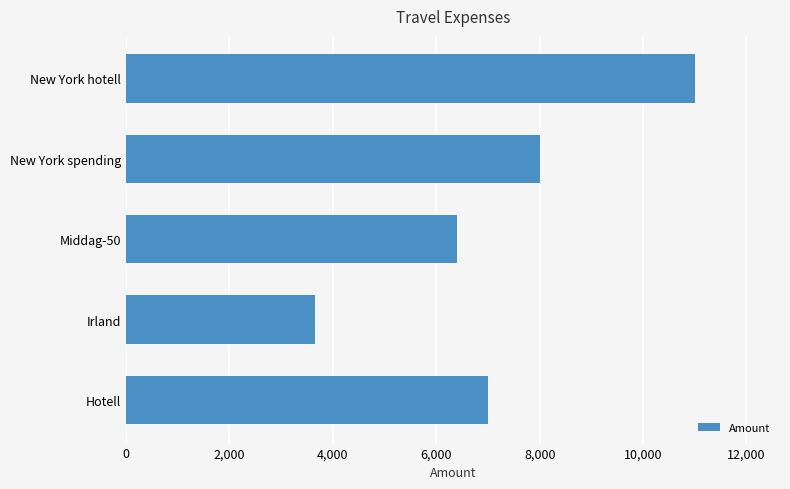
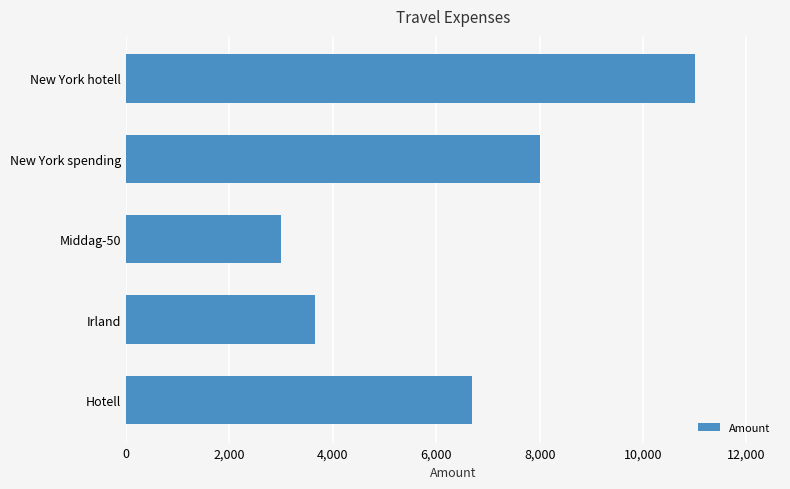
  {
    "New York hotell": "11,000",
    "New York spending": "8,000",
-   "Middag-50": "6,400",
+   "Middag-50": "3,000",
    "Irland": "3,700",
-   "Hotell": "7,000"
+   "Hotell": "6,700"
  }
